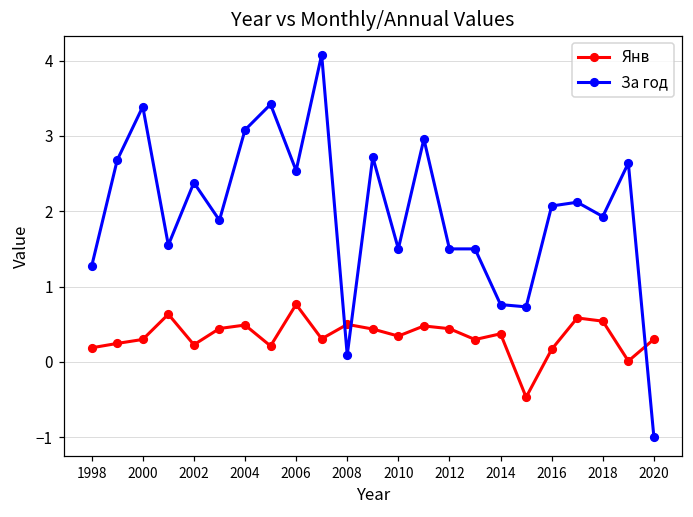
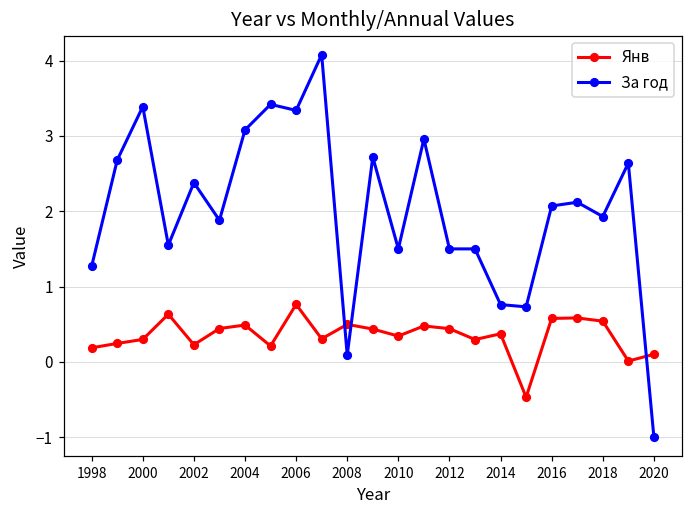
  {
    "Янв": {
      "1998": 0.2,
      "2000": 0.3,
      "2002": 0.2,
      "2004": 0.5,
      "2006": 0.8,
      "2008": 0.5,
      "2010": 0.3,
      "2012": 0.4,
      "2014": 0.4,
-     "2016": 0.2,
+     "2016": 0.6,
      "2018": 0.5,
-     "2020": 0.3
+     "2020": 0.1
    },
    "За год": {
      "1998": 1.3,
      "2000": 3.4,
      "2002": 2.4,
      "2004": 3.1,
-     "2006": 2.5,
+     "2006": 3.3,
      "2008": 0.1,
      "2010": 1.5,
      "2012": 1.5,
      "2014": 0.8,
      "2016": 2.1,
      "2018": 1.9,
      "2020": -1.0
    }
  }
